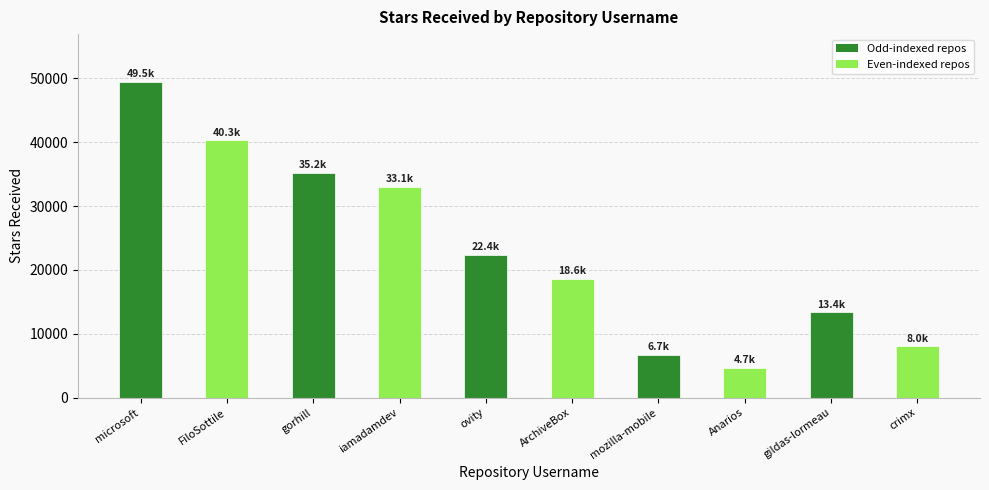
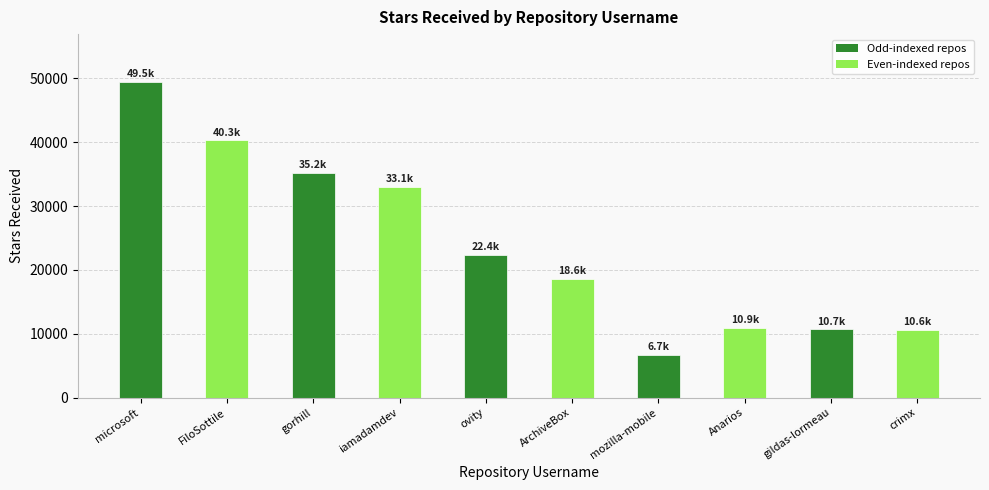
  {
    "microsoft": "49.5k",
    "FiloSottile": "40.3k",
    "gorhill": "35.2k",
    "iamadamdev": "33.1k",
    "ovity": "22.4k",
    "ArchiveBox": "18.6k",
    "mozilla-mobile": "6.7k",
-   "Anarios": "4.7k",
-   "gildas-lormeau": "13.4k",
-   "crimx": "8.0k"
+   "Anarios": "10.9k",
+   "gildas-lormeau": "10.7k",
+   "crimx": "10.6k"
  }
